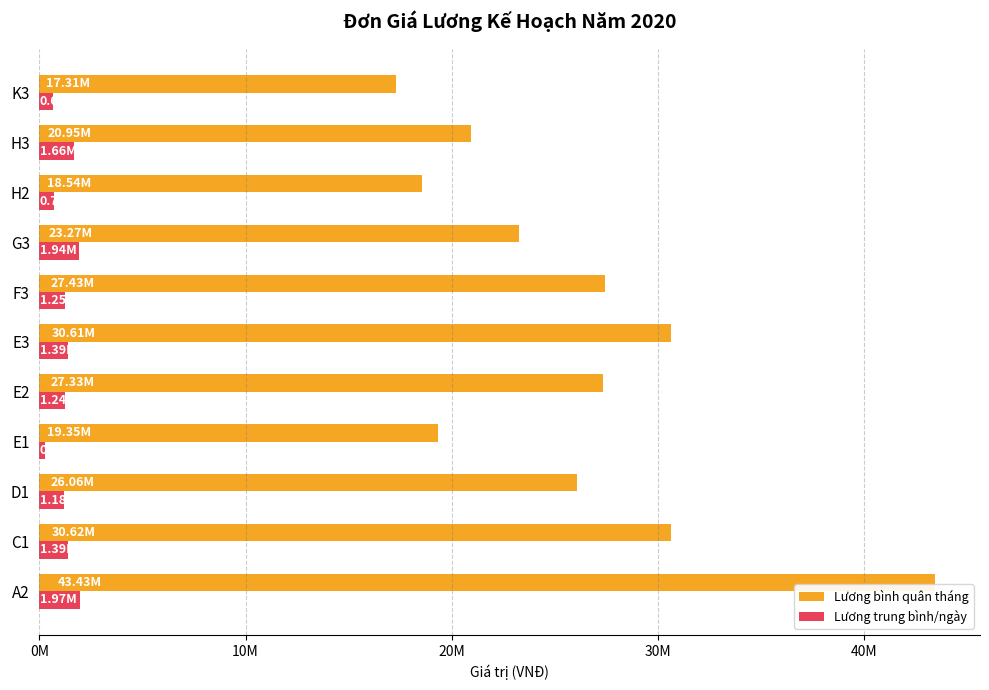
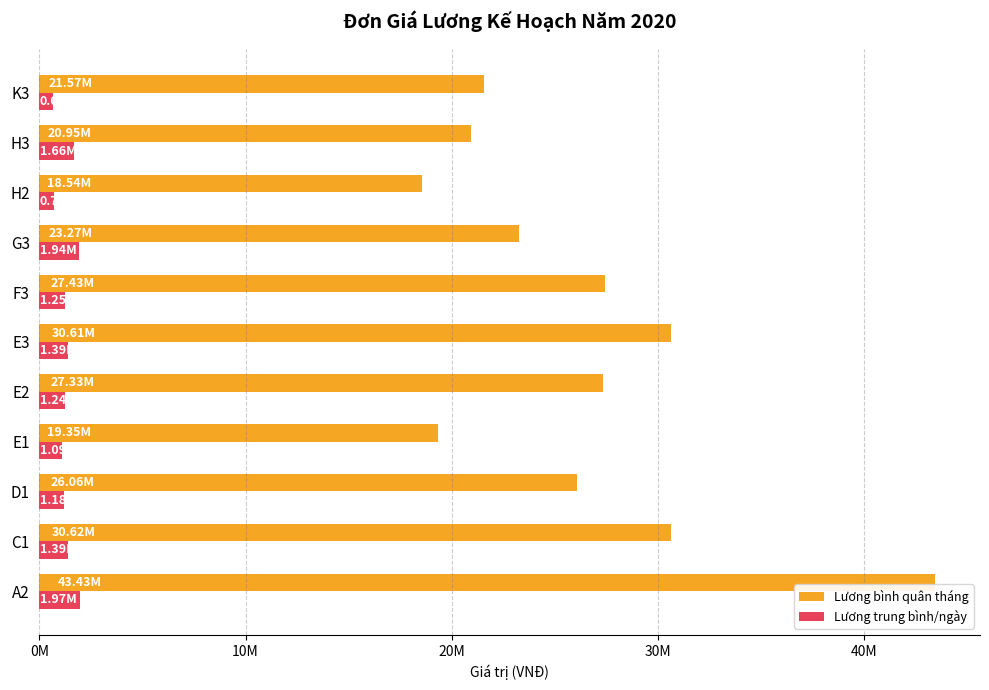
  {
    "Lương bình quân tháng": {
-     "K3": "17.31M",
+     "K3": "21.57M",
      "H3": "20.95M",
      "H2": "18.54M",
      "G3": "23.27M",
      "F3": "27.43M",
      "E3": "30.61M",
      "E2": "27.33M",
      "E1": "19.35M",
      "D1": "26.06M",
      "C1": "30.62M",
      "A2": "43.43M"
    },
    "Lương trung bình/ngày": {
      "K3": "700000",
      "H2": "700000",
-     "E1": "300000"
+     "E1": "1100000"
    }
  }
